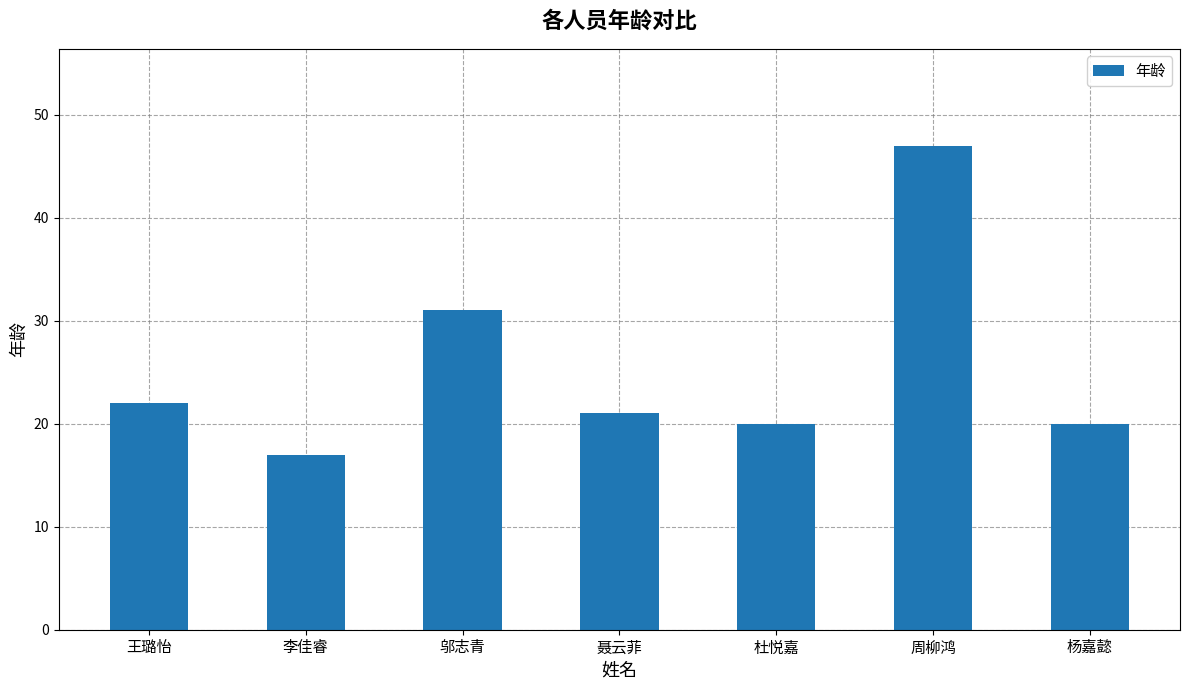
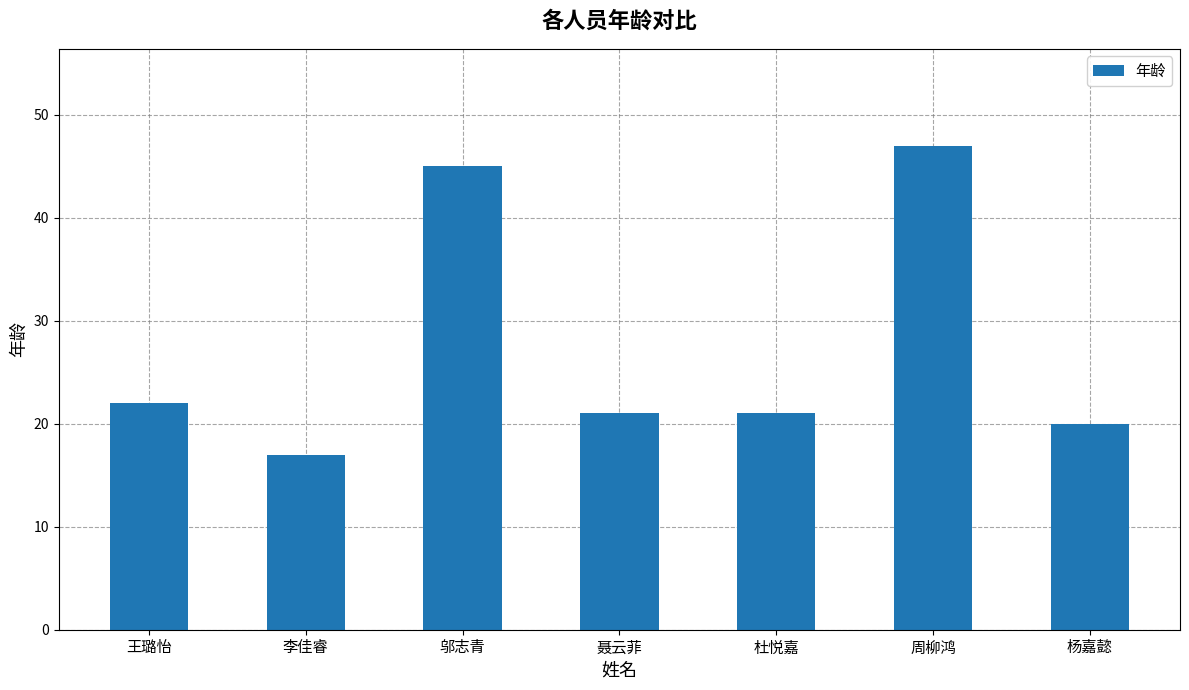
  {
    "王璐怡": 22,
    "李佳睿": 17,
-   "邬志青": 31,
+   "邬志青": 45,
    "聂云菲": 21,
-   "杜悦嘉": 20,
+   "杜悦嘉": 21,
    "周柳鸿": 47,
    "杨嘉懿": 20
  }
